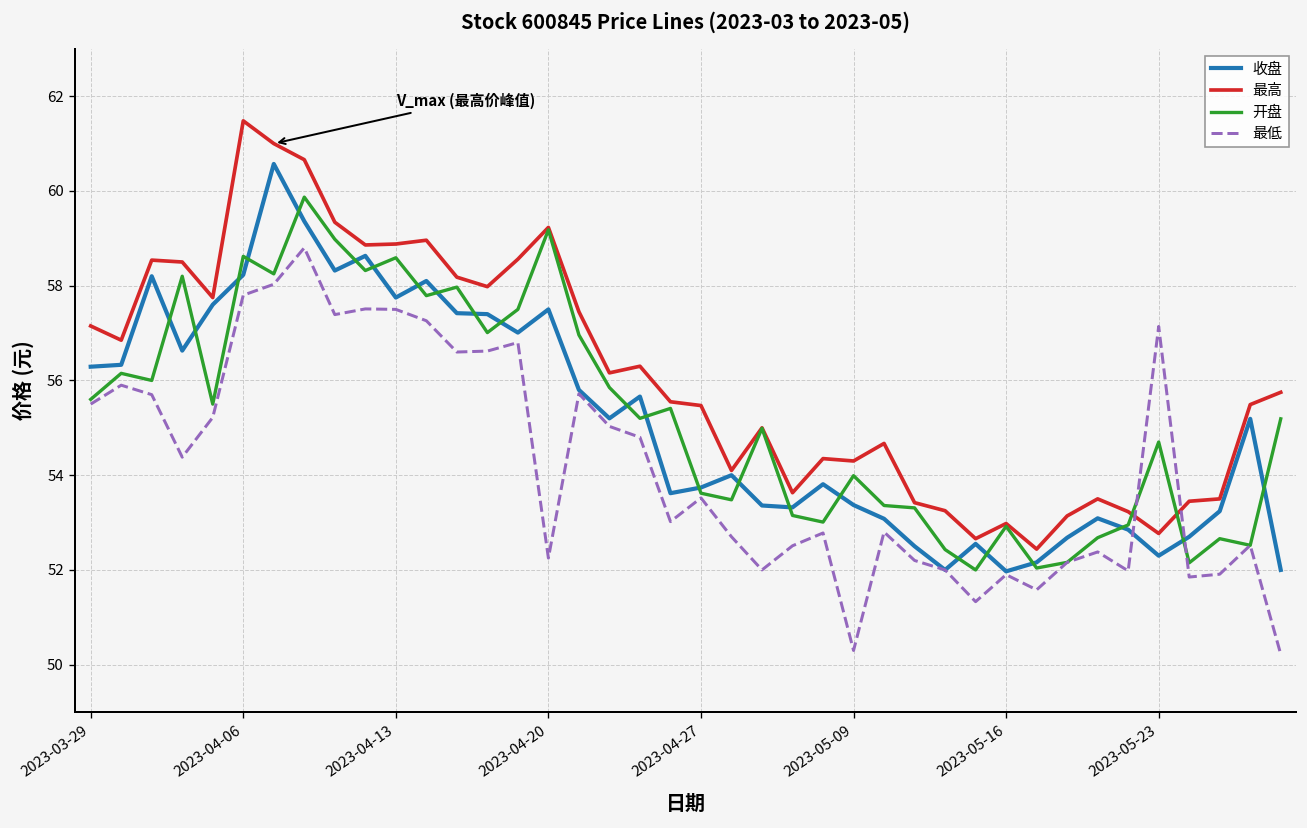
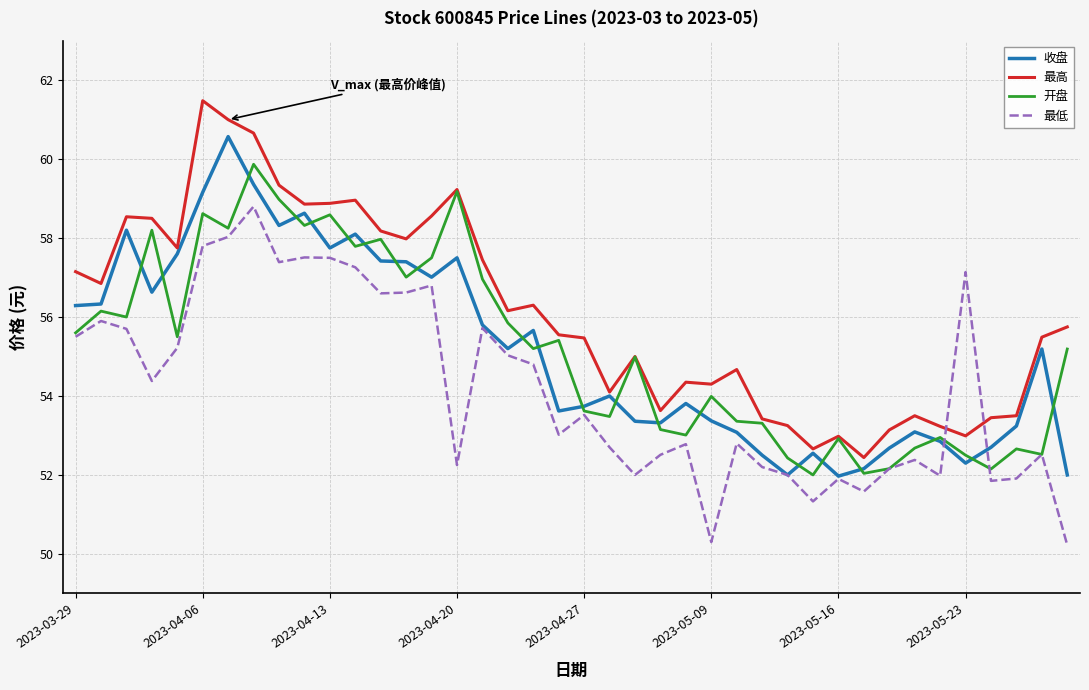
  {
    "收盘": {
      "2023-03-29": 56.3,
-     "2023-04-06": 58.2,
+     "2023-04-06": 59.2,
      "2023-04-13": 57.8,
      "2023-04-20": 57.5,
      "2023-04-27": 53.7,
      "2023-05-09": 53.4,
      "2023-05-16": 52.0,
      "2023-05-23": 52.3
    },
    "最高": {
      "2023-03-29": 57.2,
      "2023-04-06": 61.5,
      "2023-04-13": 58.9,
      "2023-04-27": 55.5,
      "2023-05-09": 54.3,
-     "2023-05-23": 52.8
+     "2023-05-23": 53.0
    },
    "开盘": {
      "2023-03-29": 55.6,
      "2023-04-06": 58.6,
      "2023-04-13": 58.6,
      "2023-04-27": 53.6,
      "2023-05-09": 54.0,
-     "2023-05-23": 54.7
+     "2023-05-23": 52.5
    },
    "最低": {
      "2023-03-29": 55.5,
      "2023-04-06": 57.8,
      "2023-04-13": 57.5,
      "2023-04-20": 52.3,
      "2023-04-27": 53.5,
      "2023-05-09": 50.3,
      "2023-05-16": 51.9,
      "2023-05-23": 57.1
    }
  }
